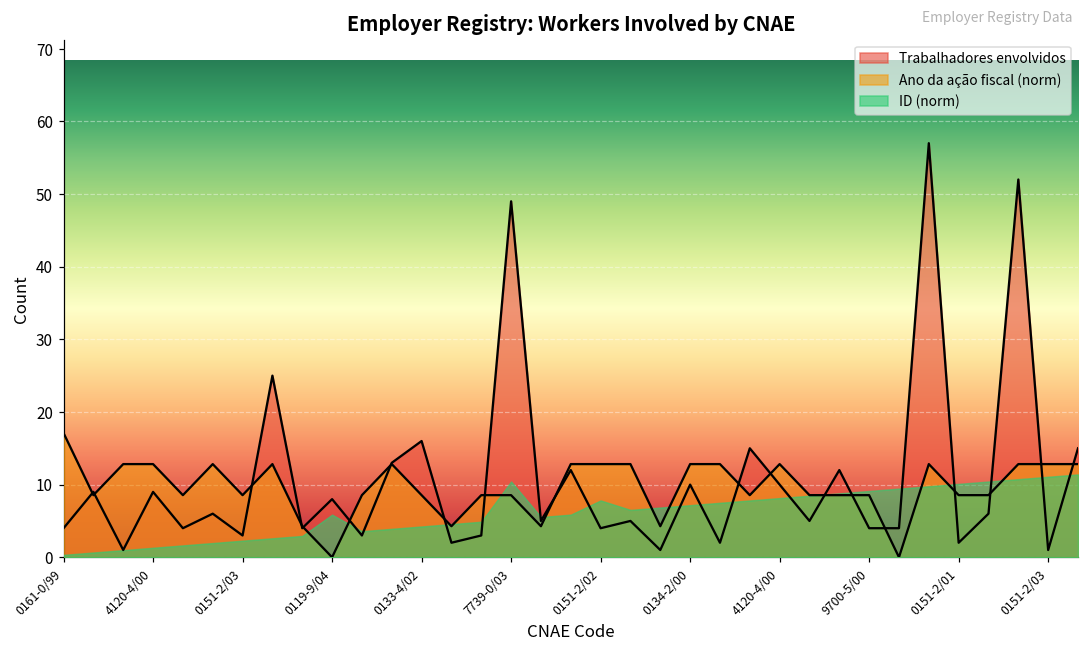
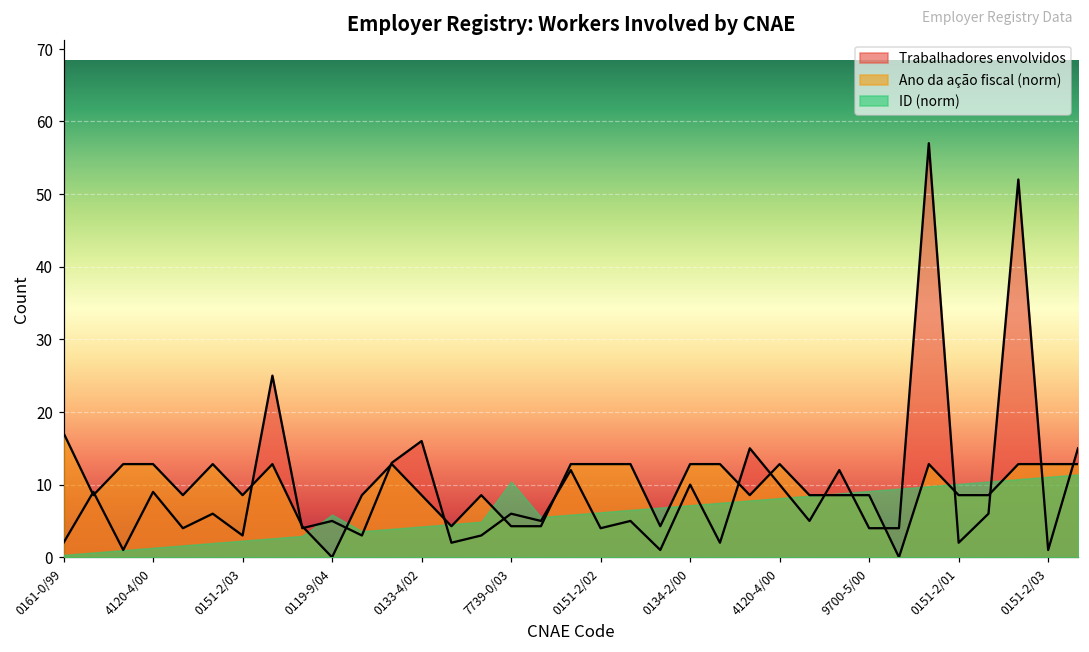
  {
    "Trabalhadores envolvidos": {
-     "0161-0/99": 4,
-     "0119-9/04": 8,
-     "7739-0/03": 49,
+     "0161-0/99": 2,
+     "0119-9/04": 5,
+     "7739-0/03": 6,
      "0151-2/02": 4,
      "9700-5/00": 4
    },
    "Ano da ação fiscal (norm)": {
      "0161-0/99": 17,
      "0119-9/04": 0,
-     "7739-0/03": 9,
+     "7739-0/03": 4,
      "0151-2/02": 13,
      "9700-5/00": 9
    },
    "ID (norm)": {
      "0119-9/04": 6,
      "7739-0/03": 10,
-     "0151-2/02": 8,
+     "0151-2/02": 6,
      "9700-5/00": 9
    }
  }
